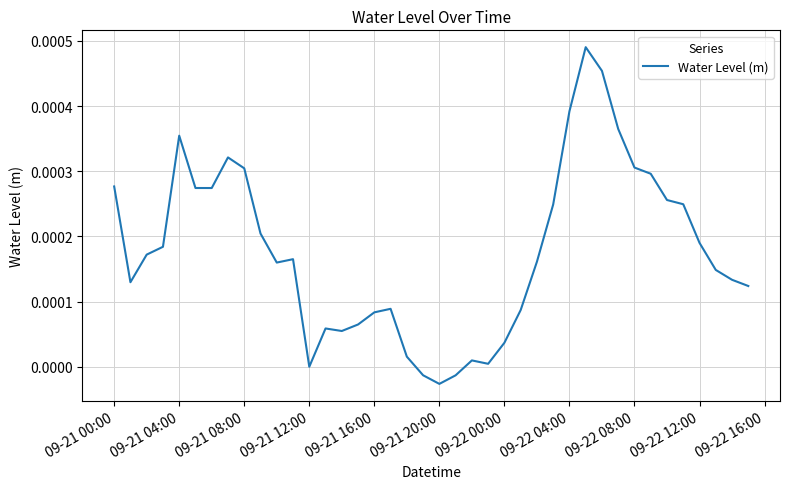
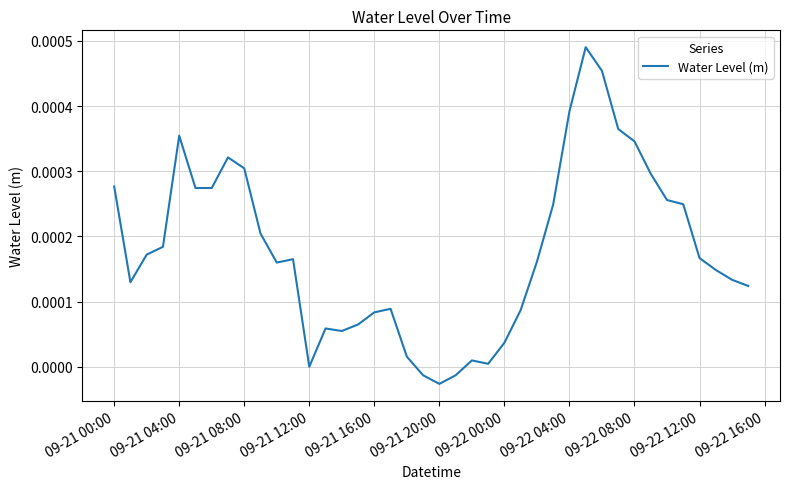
  {
    "09-21 00:00": 0.00028,
    "09-21 04:00": 0.00035,
    "09-21 08:00": 0.00030,
    "09-21 12:00": 0.00000,
    "09-21 16:00": 0.00008,
    "09-21 20:00": -0.00003,
    "09-22 00:00": 0.00004,
    "09-22 04:00": 0.00039,
-   "09-22 08:00": 0.00031,
-   "09-22 12:00": 0.00019
+   "09-22 08:00": 0.00035,
+   "09-22 12:00": 0.00017
  }
